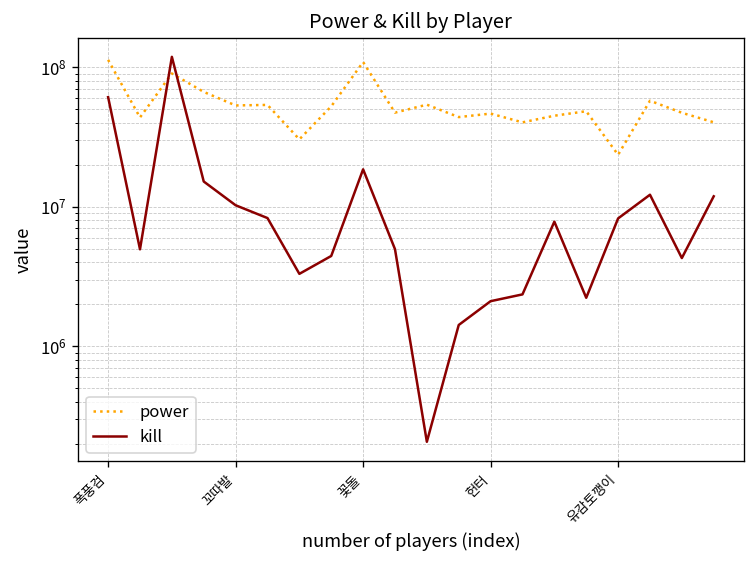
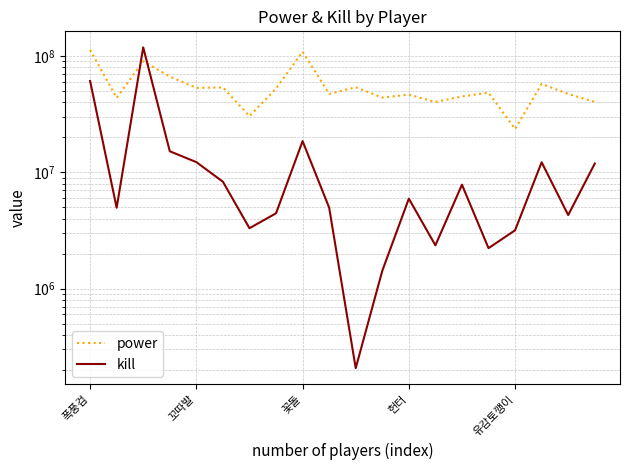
  {
    "power": {
      "폭풍검": 110000000,
      "꼬따발": 50000000,
      "꽃돌": 110000000,
      "헌터": 47000000,
      "유감토깽이": 24000000
    },
    "kill": {
      "폭풍검": 60000000,
-     "꼬따발": 10000000,
+     "꼬따발": 12000000,
      "꽃돌": 19000000,
-     "헌터": 2100000,
-     "유감토깽이": 8000000
+     "헌터": 6000000,
+     "유감토깽이": 3200000
    }
  }
